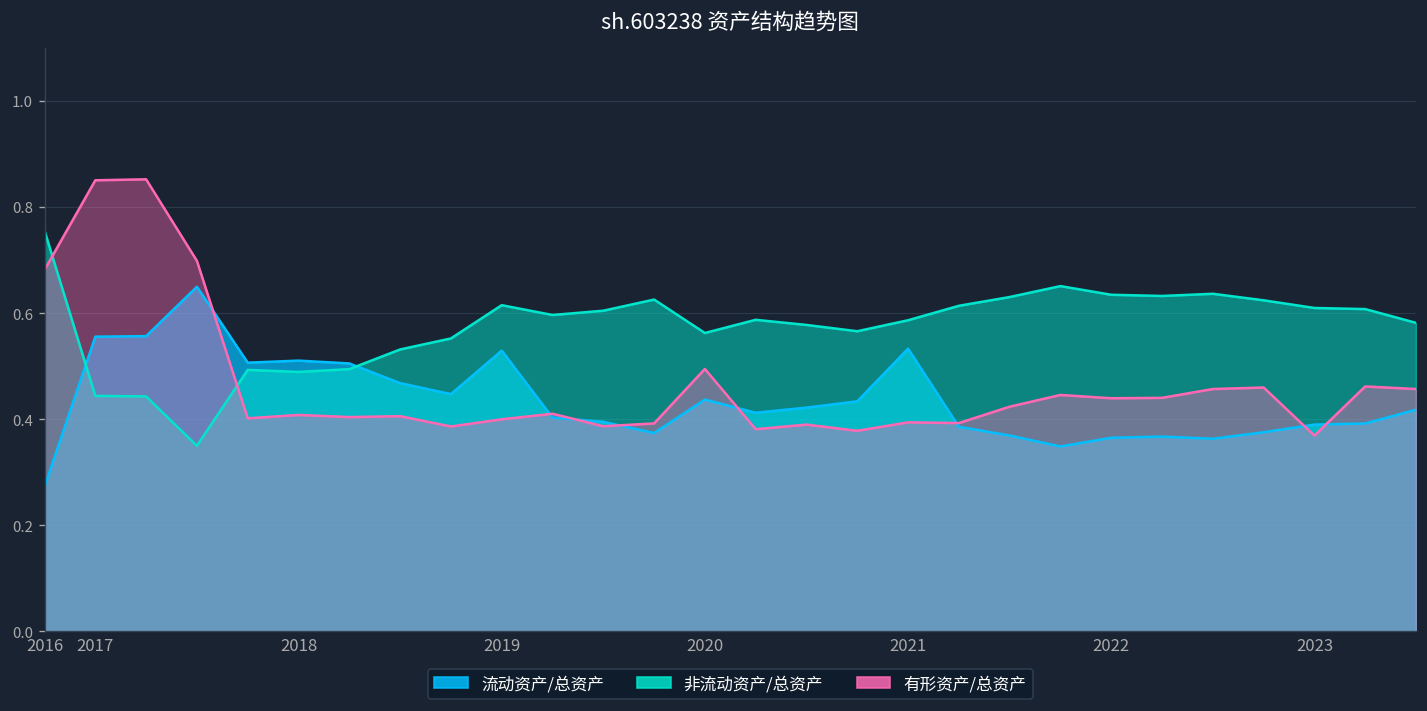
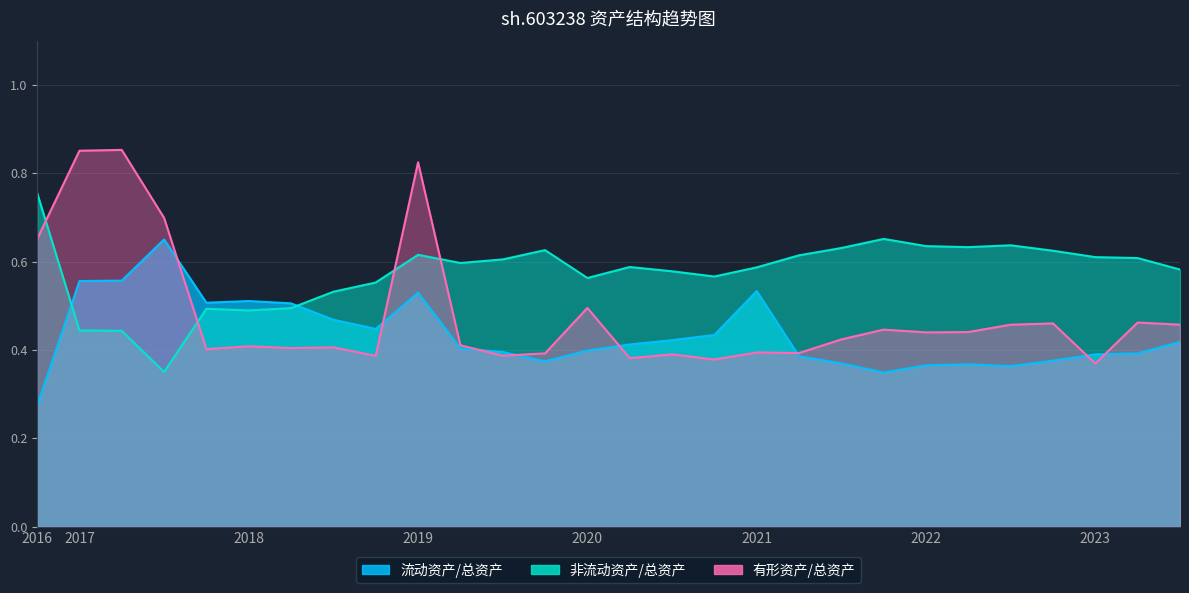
  {
    "流动资产/总资产": {
      "2016": 0.27,
      "2017": 0.56,
      "2018": 0.51,
      "2019": 0.53,
-     "2020": 0.44,
+     "2020": 0.40,
      "2021": 0.53,
      "2022": 0.37,
      "2023": 0.39
    },
    "非流动资产/总资产": {
      "2016": 0.76,
      "2017": 0.44,
      "2018": 0.49,
      "2019": 0.62,
      "2020": 0.56,
      "2021": 0.59,
      "2022": 0.63,
      "2023": 0.61
    },
    "有形资产/总资产": {
-     "2016": 0.68,
+     "2016": 0.65,
      "2017": 0.85,
      "2018": 0.41,
-     "2019": 0.40,
+     "2019": 0.82,
      "2020": 0.49,
      "2021": 0.39,
      "2022": 0.44,
      "2023": 0.37
    }
  }
